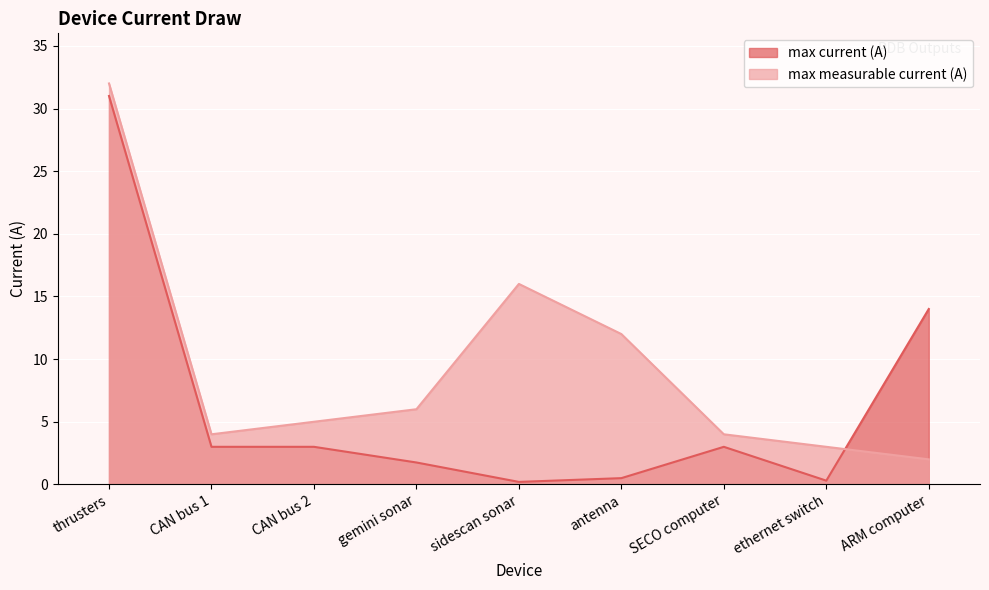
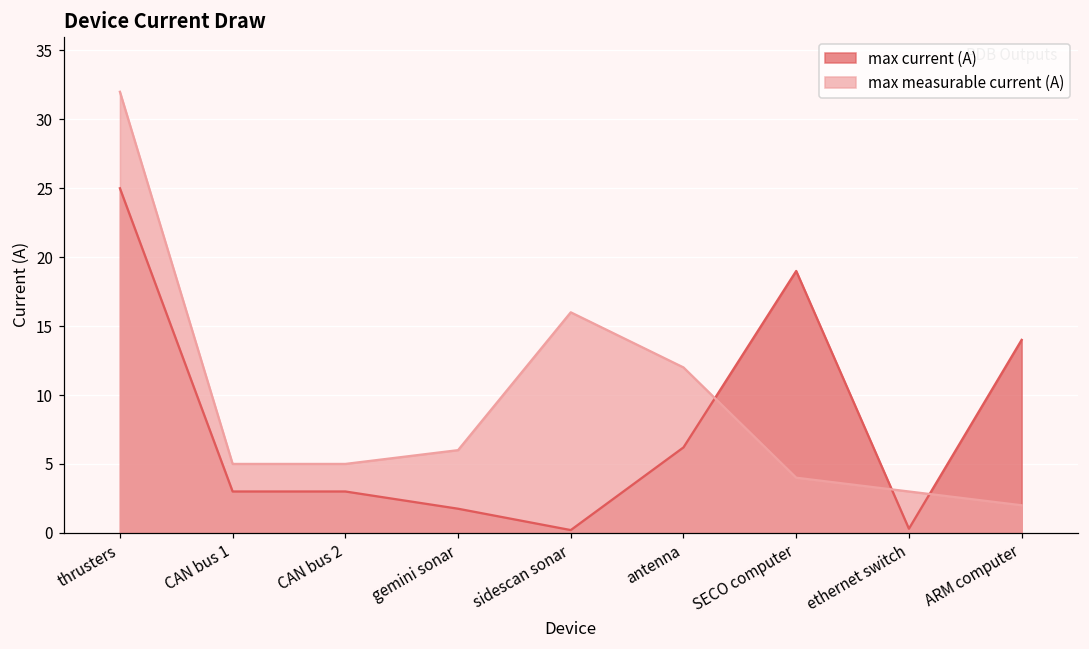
  {
    "max current (A)": {
-     "thrusters": 31,
+     "thrusters": 25,
      "CAN bus 1": 3.0,
      "CAN bus 2": 3.0,
      "gemini sonar": 1.8,
      "sidescan sonar": 0.2,
-     "antenna": 0.5,
-     "SECO computer": 3,
+     "antenna": 6.2,
+     "SECO computer": 19,
      "ethernet switch": 0.3,
      "ARM computer": 14.0
    },
    "max measurable current (A)": {
      "thrusters": 32,
-     "CAN bus 1": 4,
+     "CAN bus 1": 5,
      "CAN bus 2": 5,
      "gemini sonar": 6,
      "sidescan sonar": 16,
      "antenna": 12,
      "SECO computer": 4,
      "ethernet switch": 3,
      "ARM computer": 2
    }
  }
